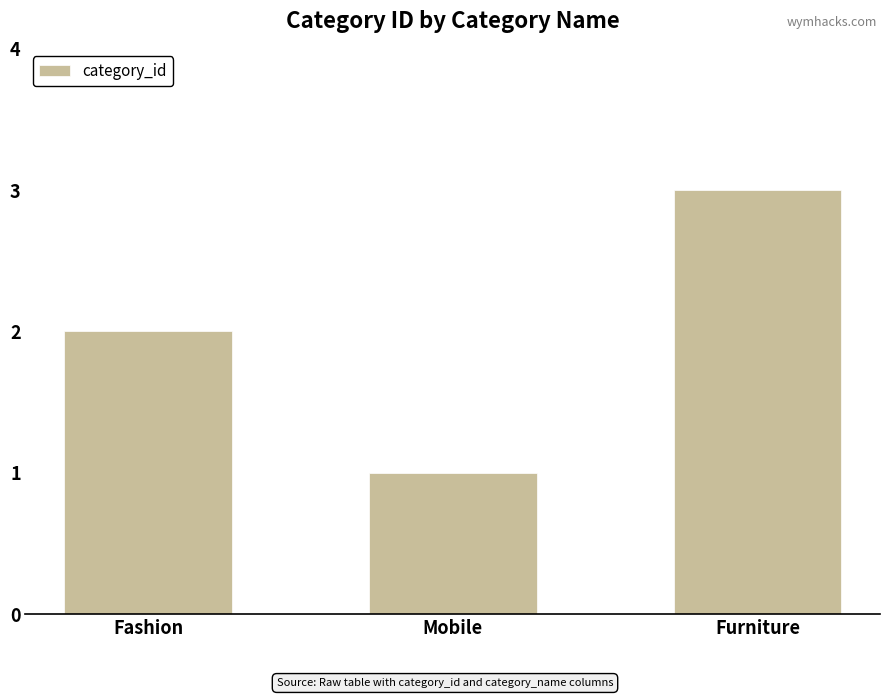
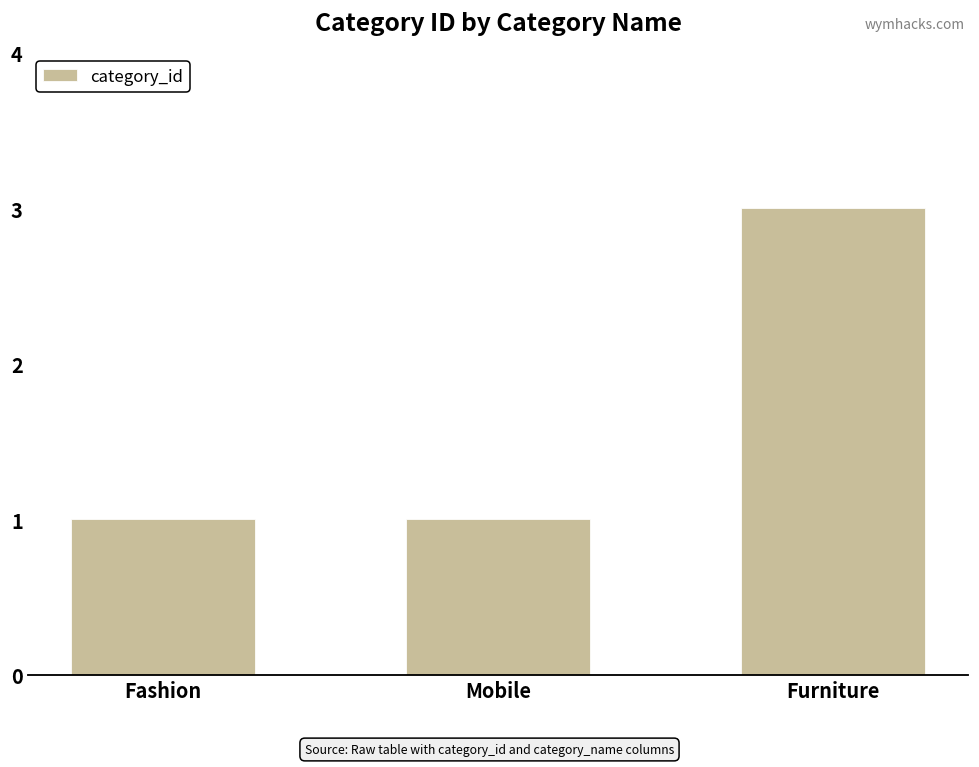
  {
-   "Fashion": 2,
+   "Fashion": 1,
    "Mobile": 1,
    "Furniture": 3
  }
